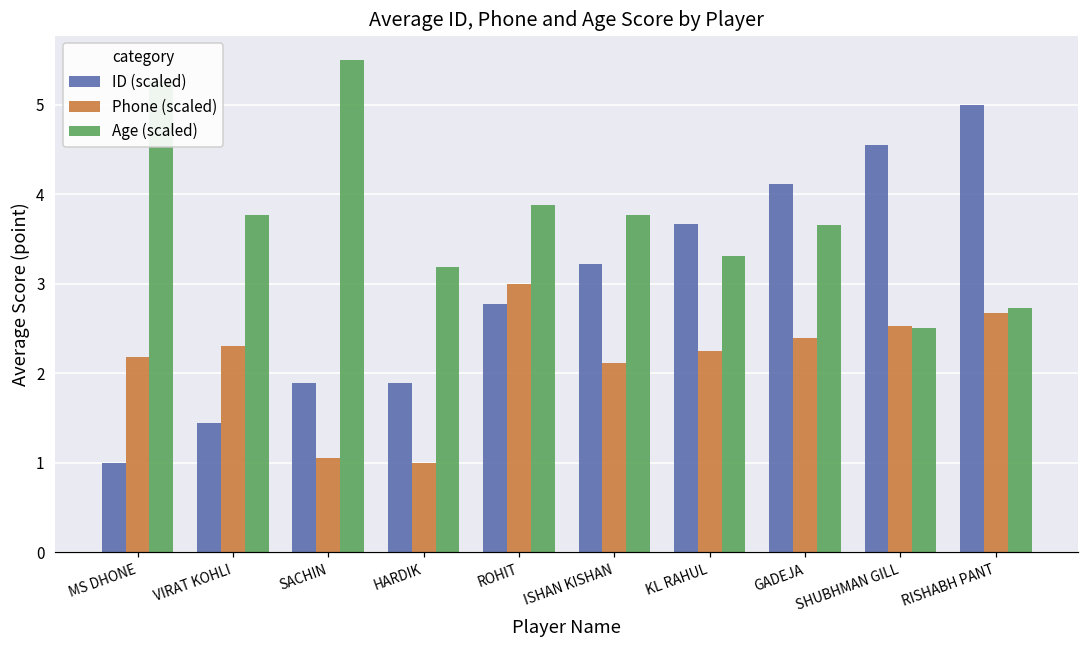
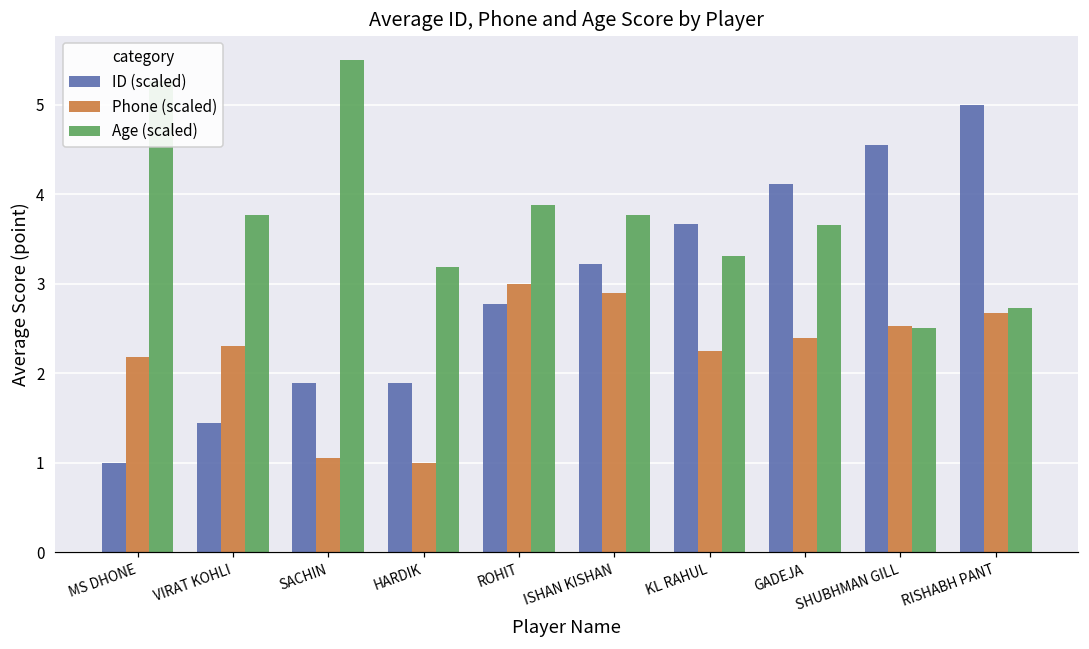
  {
    "ID (scaled)": {
      "MS DHONE": 1.0,
      "VIRAT KOHLI": 1.4,
      "SACHIN": 1.9,
      "HARDIK": 1.9,
      "ROHIT": 2.8,
      "ISHAN KISHAN": 3.2,
      "KL RAHUL": 3.7,
      "GADEJA": 4.1,
      "SHUBHMAN GILL": 4.6,
      "RISHABH PANT": 5.0
    },
    "Phone (scaled)": {
      "MS DHONE": 2.2,
      "VIRAT KOHLI": 2.3,
      "SACHIN": 1.0,
      "HARDIK": 1.0,
      "ROHIT": 3.0,
-     "ISHAN KISHAN": 2.1,
+     "ISHAN KISHAN": 2.9,
      "KL RAHUL": 2.3,
      "GADEJA": 2.4,
      "SHUBHMAN GILL": 2.5,
      "RISHABH PANT": 2.7
    },
    "Age (scaled)": {
      "VIRAT KOHLI": 3.8,
      "SACHIN": 5.5,
      "HARDIK": 3.2,
      "ROHIT": 3.9,
      "ISHAN KISHAN": 3.8,
      "KL RAHUL": 3.3,
      "GADEJA": 3.7,
      "SHUBHMAN GILL": 2.5,
      "RISHABH PANT": 2.7
    }
  }
